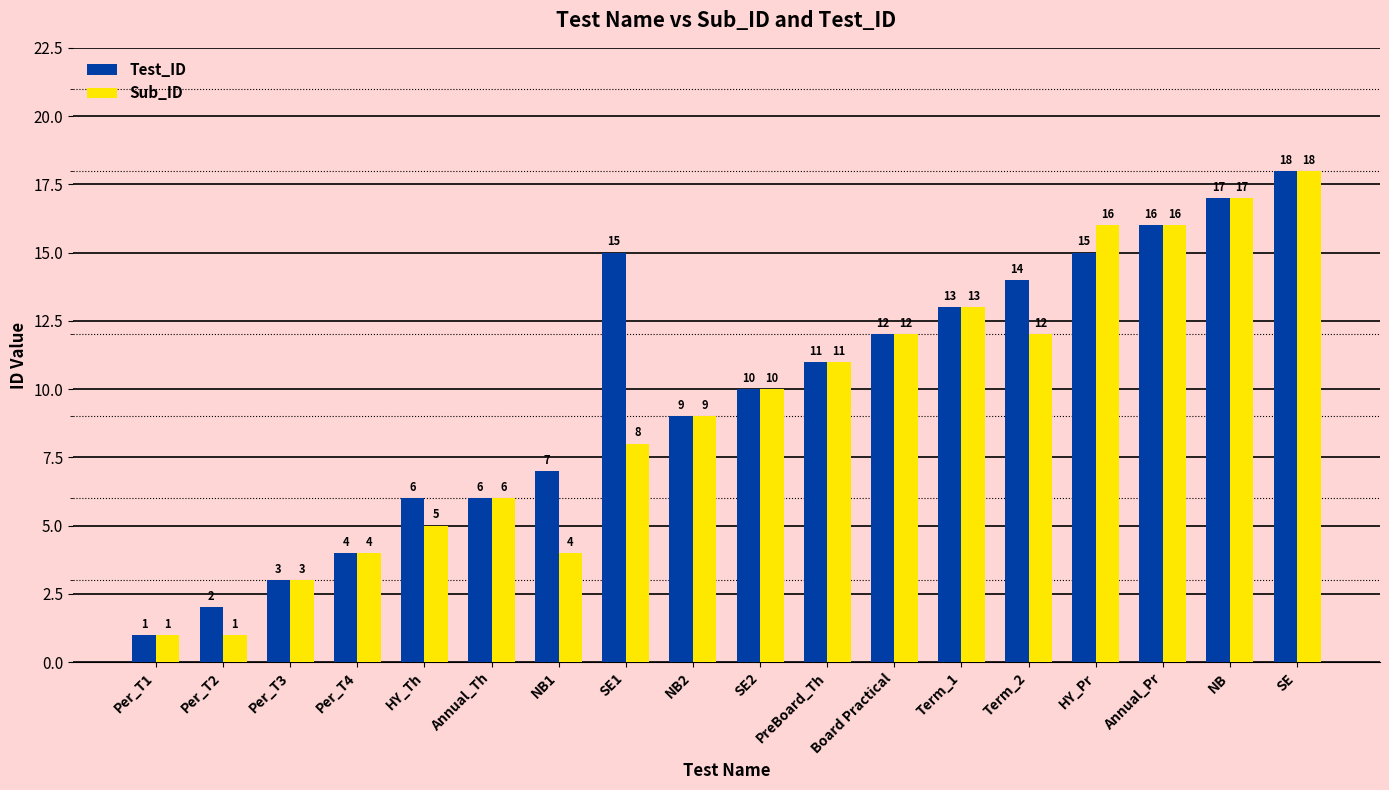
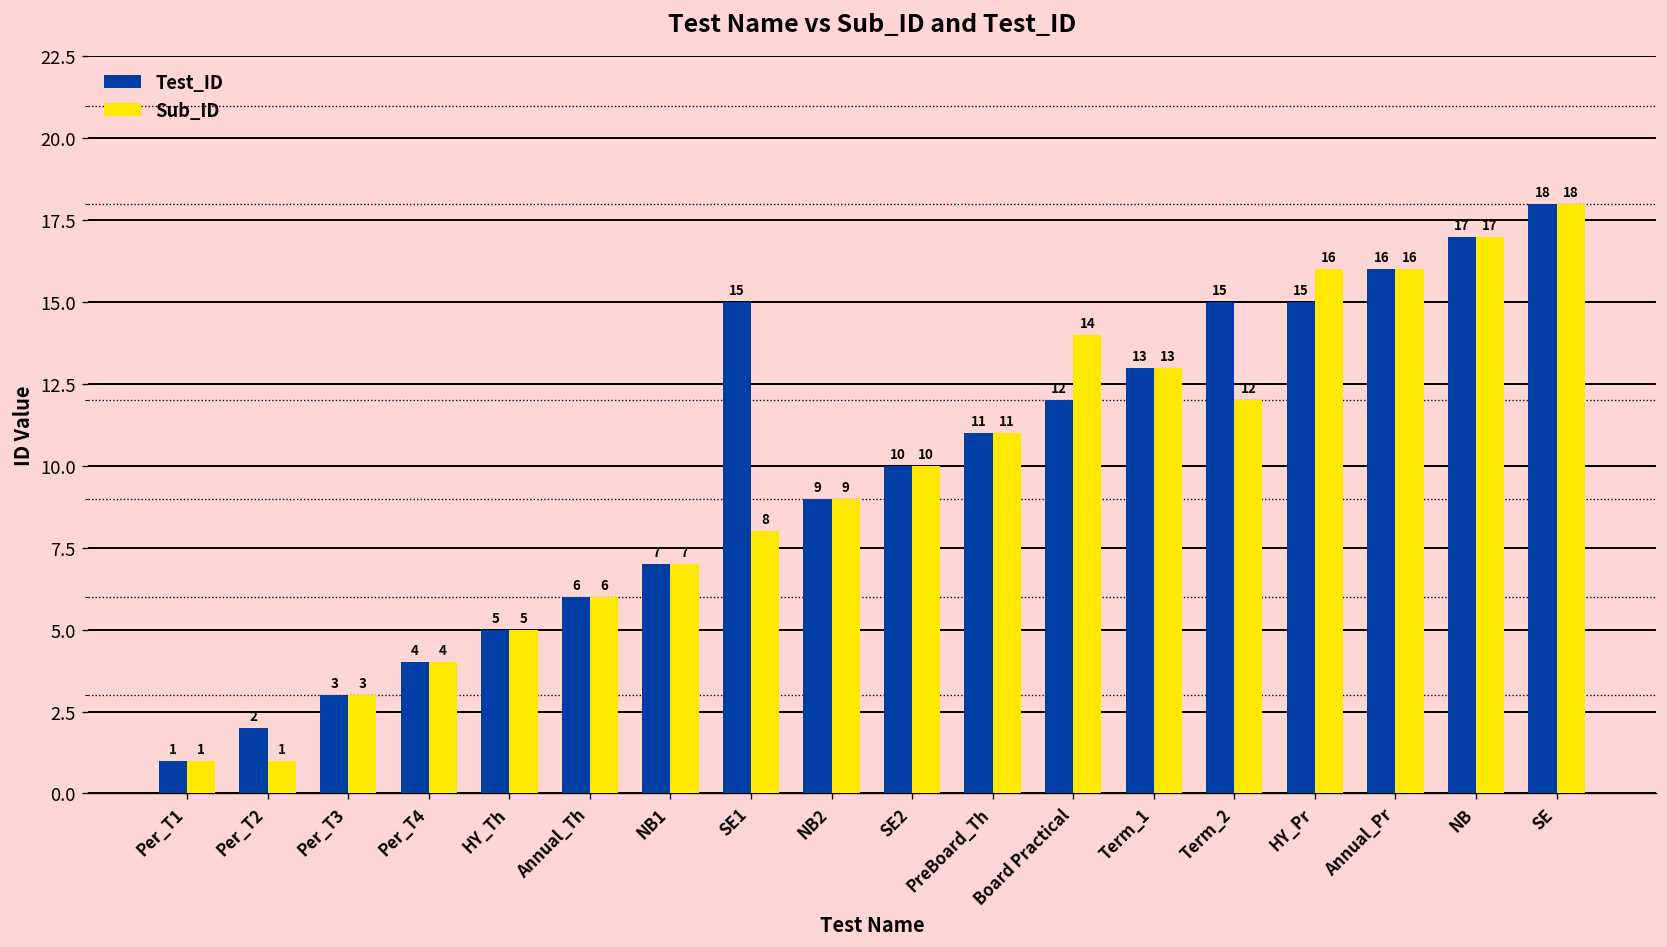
  {
    "Test_ID": {
      "Per_T1": 1,
      "Per_T2": 2,
      "Per_T3": 3,
      "Per_T4": 4,
-     "HY_Th": 6,
+     "HY_Th": 5,
      "Annual_Th": 6,
      "NB1": 7,
      "SE1": 15,
      "NB2": 9,
      "SE2": 10,
      "PreBoard_Th": 11,
      "Board Practical": 12,
      "Term_1": 13,
-     "Term_2": 14,
+     "Term_2": 15,
      "HY_Pr": 15,
      "Annual_Pr": 16,
      "NB": 17,
      "SE": 18
    },
    "Sub_ID": {
      "Per_T1": 1,
      "Per_T2": 1,
      "Per_T3": 3,
      "Per_T4": 4,
      "HY_Th": 5,
      "Annual_Th": 6,
-     "NB1": 4,
+     "NB1": 7,
      "SE1": 8,
      "NB2": 9,
      "SE2": 10,
      "PreBoard_Th": 11,
-     "Board Practical": 12,
+     "Board Practical": 14,
      "Term_1": 13,
      "Term_2": 12,
      "HY_Pr": 16,
      "Annual_Pr": 16,
      "NB": 17,
      "SE": 18
    }
  }
